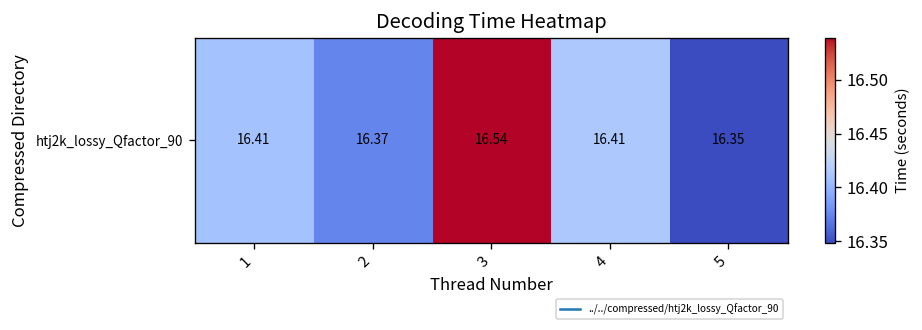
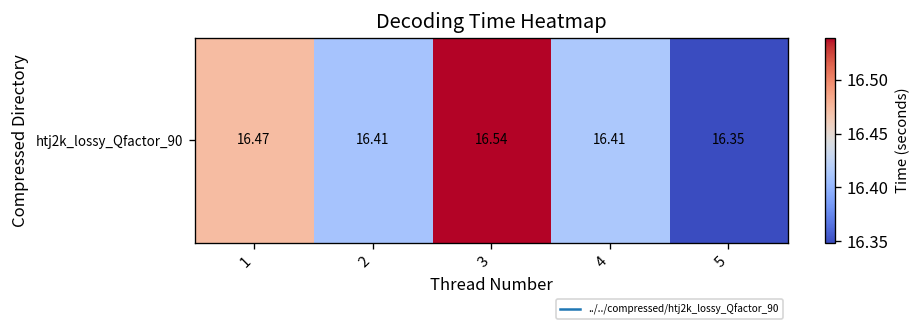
  {
    "htj2k_lossy_Qfactor_90": {
-     "1": 16.41,
-     "2": 16.37,
+     "1": 16.47,
+     "2": 16.41,
      "3": 16.54,
      "4": 16.41,
      "5": 16.35
    }
  }
